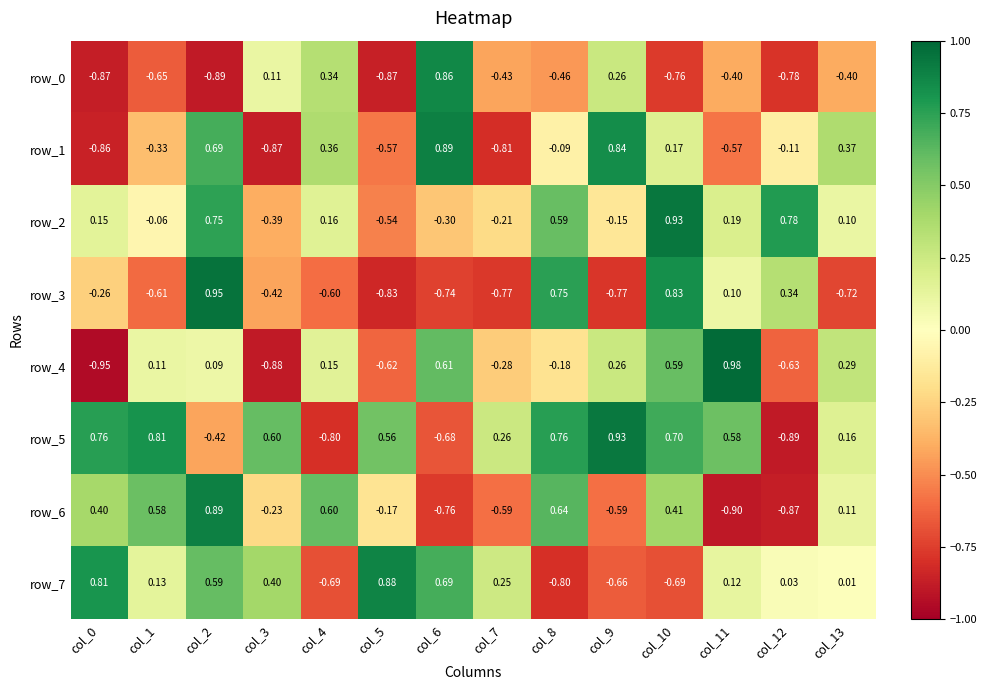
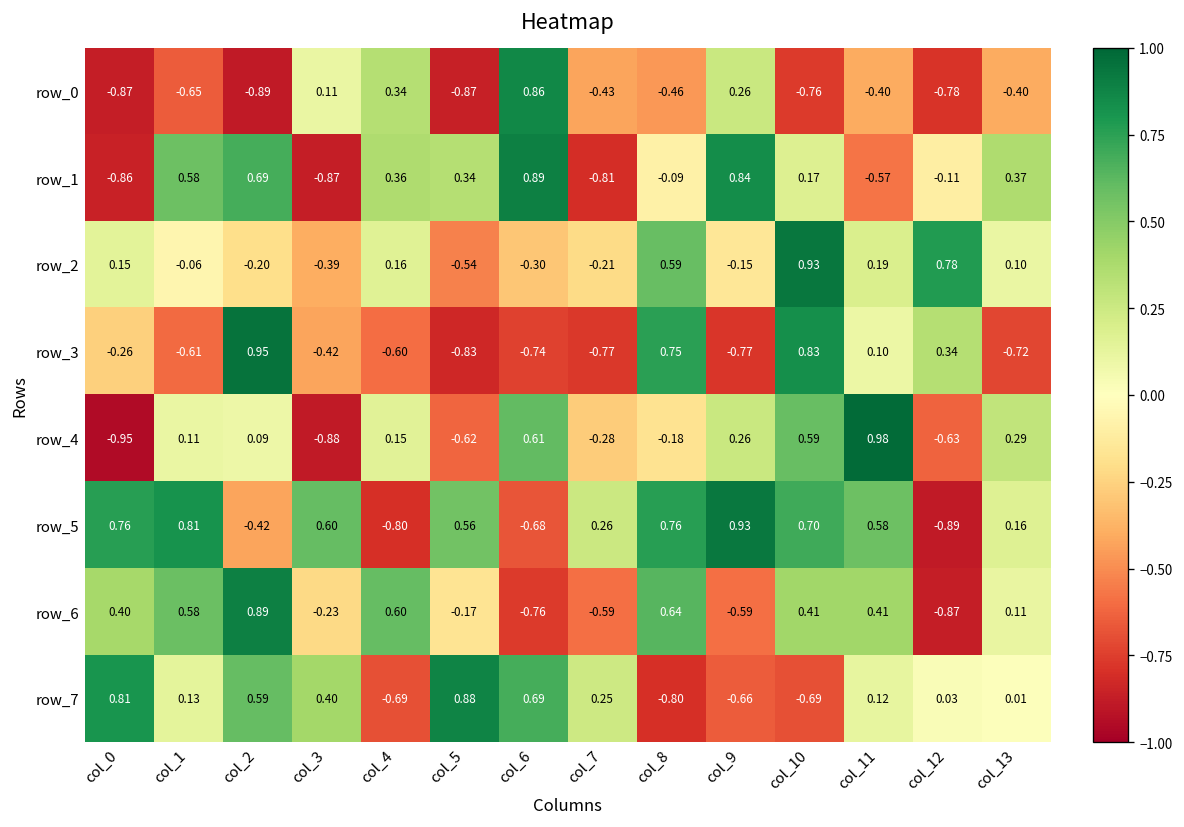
  {
    "row_0": {
      "col_0": -0.87,
      "col_1": -0.65,
      "col_2": -0.89,
      "col_3": 0.11,
      "col_4": 0.34,
      "col_5": -0.87,
      "col_6": 0.86,
      "col_7": -0.43,
      "col_8": -0.46,
      "col_9": 0.26,
      "col_10": -0.76,
      "col_11": -0.40,
      "col_12": -0.78,
      "col_13": -0.40
    },
    "row_1": {
      "col_0": -0.86,
-     "col_1": -0.33,
+     "col_1": 0.58,
      "col_2": 0.69,
      "col_3": -0.87,
      "col_4": 0.36,
-     "col_5": -0.57,
+     "col_5": 0.34,
      "col_6": 0.89,
      "col_7": -0.81,
      "col_8": -0.09,
      "col_9": 0.84,
      "col_10": 0.17,
      "col_11": -0.57,
      "col_12": -0.11,
      "col_13": 0.37
    },
    "row_2": {
      "col_0": 0.15,
      "col_1": -0.06,
-     "col_2": 0.75,
+     "col_2": -0.20,
      "col_3": -0.39,
      "col_4": 0.16,
      "col_5": -0.54,
      "col_6": -0.30,
      "col_7": -0.21,
      "col_8": 0.59,
      "col_9": -0.15,
      "col_10": 0.93,
      "col_11": 0.19,
      "col_12": 0.78,
      "col_13": 0.10
    },
    "row_3": {
      "col_0": -0.26,
      "col_1": -0.61,
      "col_2": 0.95,
      "col_3": -0.42,
      "col_4": -0.60,
      "col_5": -0.83,
      "col_6": -0.74,
      "col_7": -0.77,
      "col_8": 0.75,
      "col_9": -0.77,
      "col_10": 0.83,
      "col_11": 0.10,
      "col_12": 0.34,
      "col_13": -0.72
    },
    "row_4": {
      "col_0": -0.95,
      "col_1": 0.11,
      "col_2": 0.09,
      "col_3": -0.88,
      "col_4": 0.15,
      "col_5": -0.62,
      "col_6": 0.61,
      "col_7": -0.28,
      "col_8": -0.18,
      "col_9": 0.26,
      "col_10": 0.59,
      "col_11": 0.98,
      "col_12": -0.63,
      "col_13": 0.29
    },
    "row_5": {
      "col_0": 0.76,
      "col_1": 0.81,
      "col_2": -0.42,
      "col_3": 0.60,
      "col_4": -0.80,
      "col_5": 0.56,
      "col_6": -0.68,
      "col_7": 0.26,
      "col_8": 0.76,
      "col_9": 0.93,
      "col_10": 0.70,
      "col_11": 0.58,
      "col_12": -0.89,
      "col_13": 0.16
    },
    "row_6": {
      "col_0": 0.40,
      "col_1": 0.58,
      "col_2": 0.89,
      "col_3": -0.23,
      "col_4": 0.60,
      "col_5": -0.17,
      "col_6": -0.76,
      "col_7": -0.59,
      "col_8": 0.64,
      "col_9": -0.59,
      "col_10": 0.41,
-     "col_11": -0.90,
+     "col_11": 0.41,
      "col_12": -0.87,
      "col_13": 0.11
    },
    "row_7": {
      "col_0": 0.81,
      "col_1": 0.13,
      "col_2": 0.59,
      "col_3": 0.40,
      "col_4": -0.69,
      "col_5": 0.88,
      "col_6": 0.69,
      "col_7": 0.25,
      "col_8": -0.80,
      "col_9": -0.66,
      "col_10": -0.69,
      "col_11": 0.12,
      "col_12": 0.03,
      "col_13": 0.01
    }
  }
